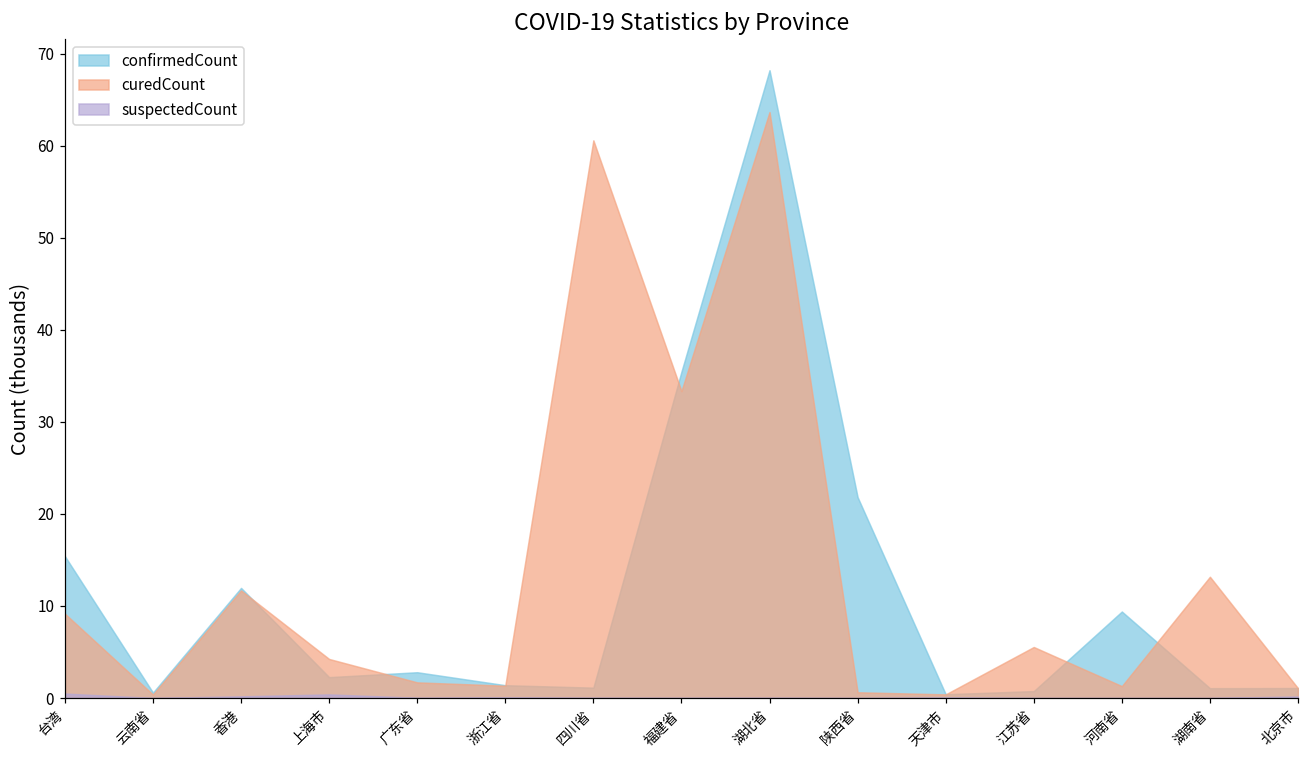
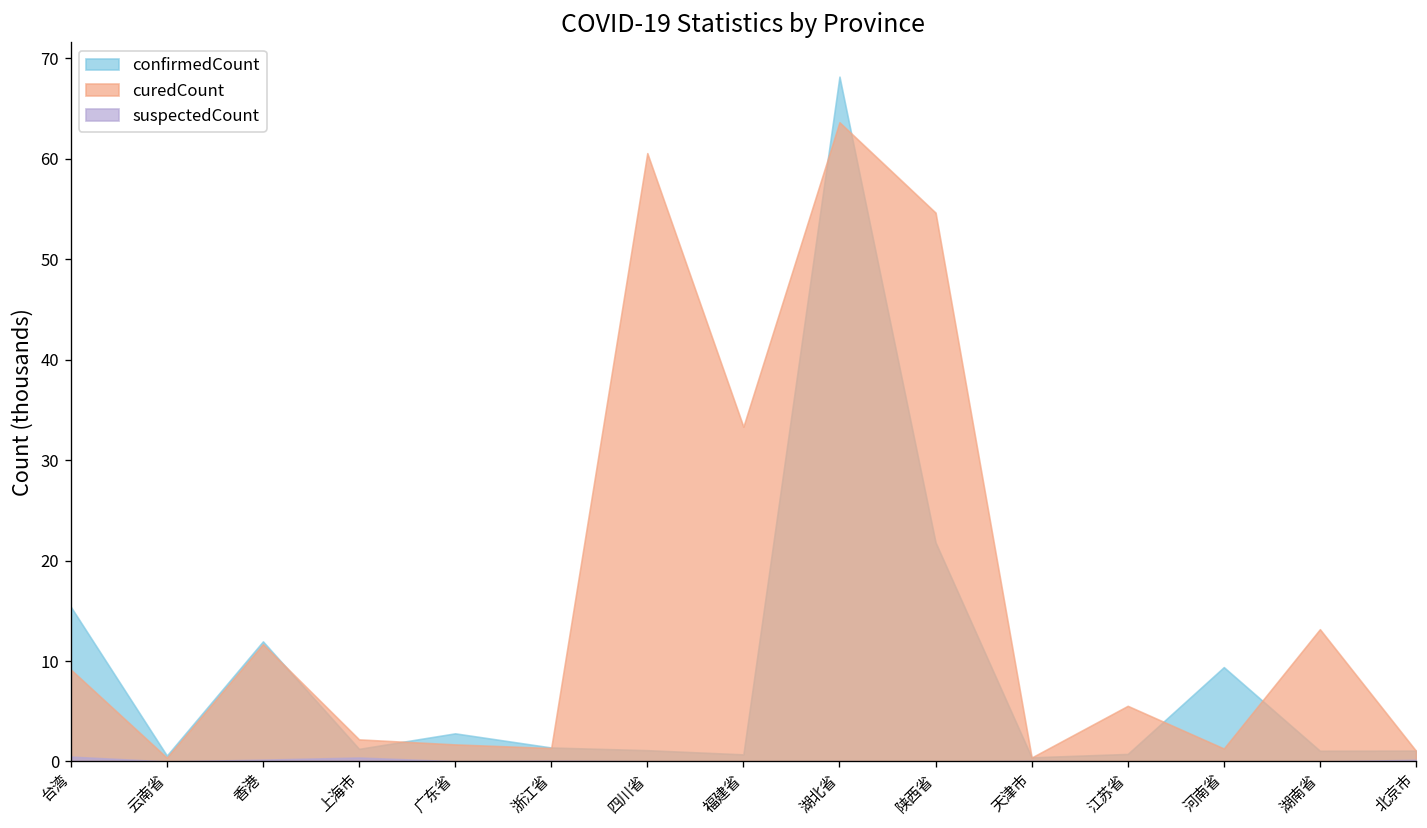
  {
    "confirmedCount": {
      "台湾": 15,
-     "上海市": 2,
+     "上海市": 1,
      "广东省": 3,
      "四川省": 1,
-     "福建省": 35,
+     "福建省": 1,
      "湖北省": 68,
      "陕西省": 22,
      "江苏省": 1,
      "河南省": 9,
      "湖南省": 1
    },
    "curedCount": {
      "台湾": 9,
-     "上海市": 4,
+     "上海市": 2,
      "广东省": 2,
      "四川省": 61,
      "福建省": 33,
      "湖北省": 64,
-     "陕西省": 1,
+     "陕西省": 55,
      "江苏省": 6,
      "河南省": 1,
      "湖南省": 13
    },
    "suspectedCount": {
      "台湾": 0,
      "云南省": 0,
      "香港": 0,
      "上海市": 0,
      "广东省": 0,
      "浙江省": 0,
      "四川省": 0,
      "福建省": 0,
      "湖北省": 0,
      "陕西省": 0,
      "天津市": 0,
      "江苏省": 0,
      "河南省": 0,
      "湖南省": 0,
      "北京市": 0
    }
  }
